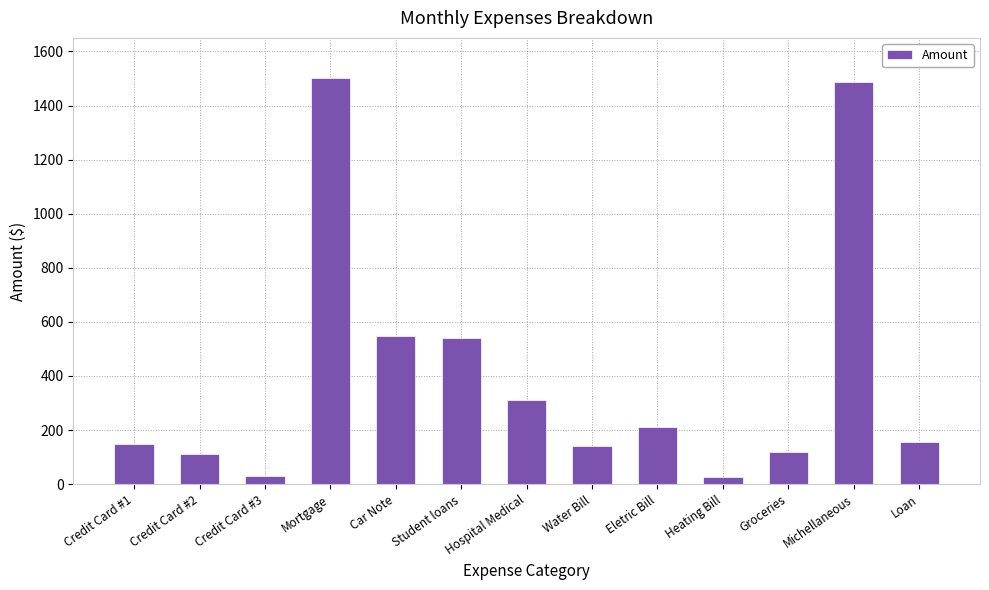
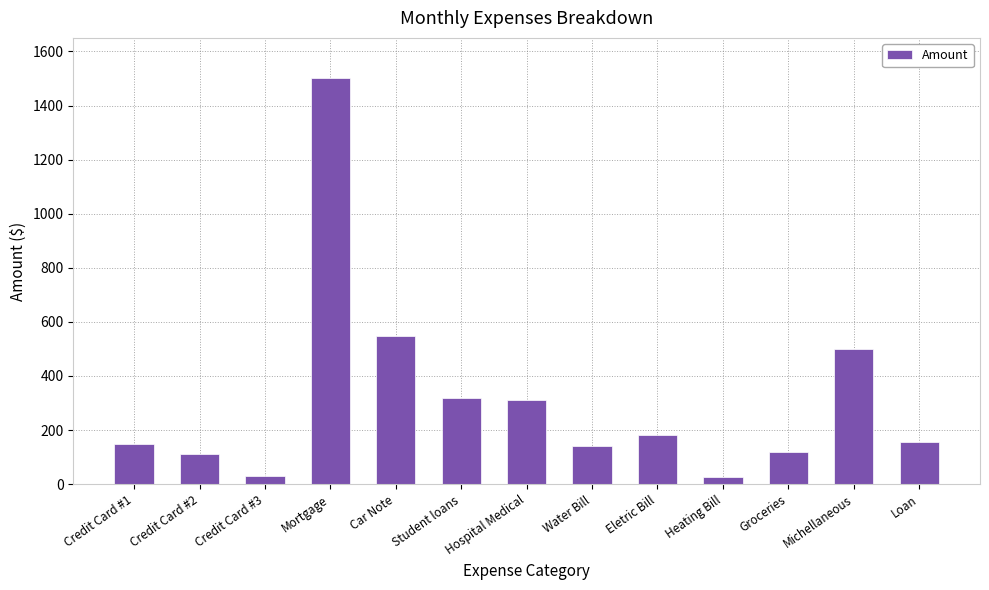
  {
    "Credit Card #1": 150,
    "Credit Card #2": 110,
    "Credit Card #3": 30,
    "Mortgage": 1500,
    "Car Note": 550,
-   "Student loans": 540,
+   "Student loans": 320,
    "Hospital Medical": 310,
    "Water Bill": 140,
-   "Eletric Bill": 210,
+   "Eletric Bill": 180,
    "Heating Bill": 30,
    "Groceries": 120,
-   "Michellaneous": 1490,
+   "Michellaneous": 500,
    "Loan": 160
  }
